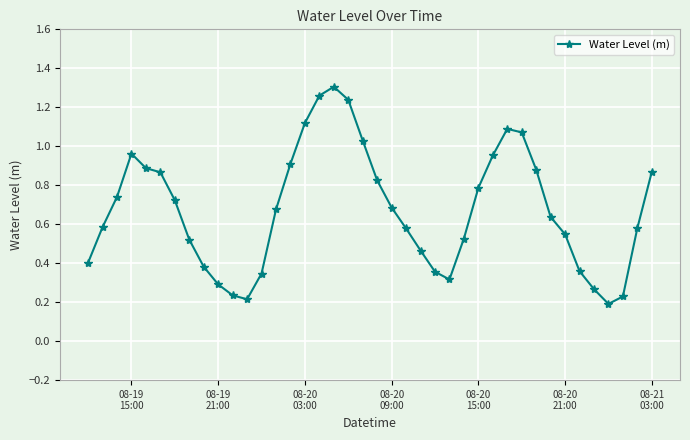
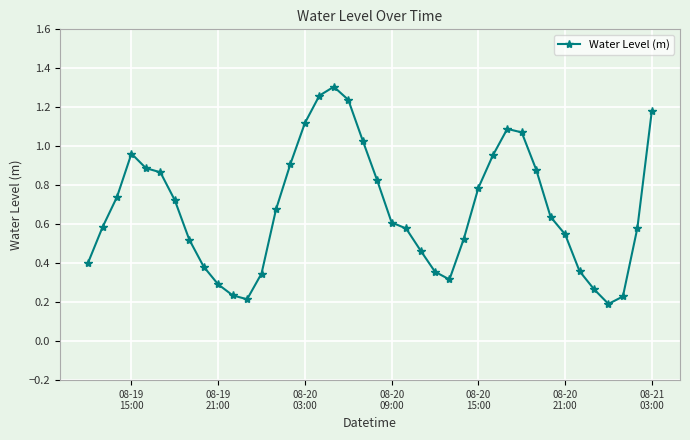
  {
    "08-19 15:00": 0.96,
    "08-19 21:00": 0.29,
    "08-20 03:00": 1.12,
-   "08-20 09:00": 0.69,
+   "08-20 09:00": 0.61,
    "08-20 15:00": 0.79,
    "08-20 21:00": 0.55,
-   "08-21 03:00": 0.87
+   "08-21 03:00": 1.18
  }
